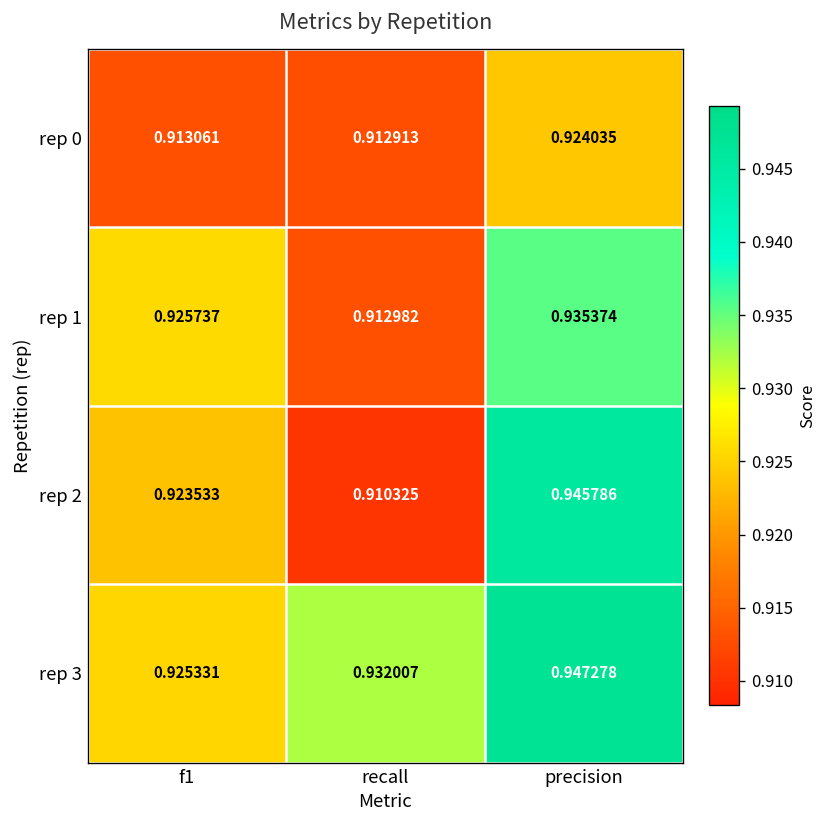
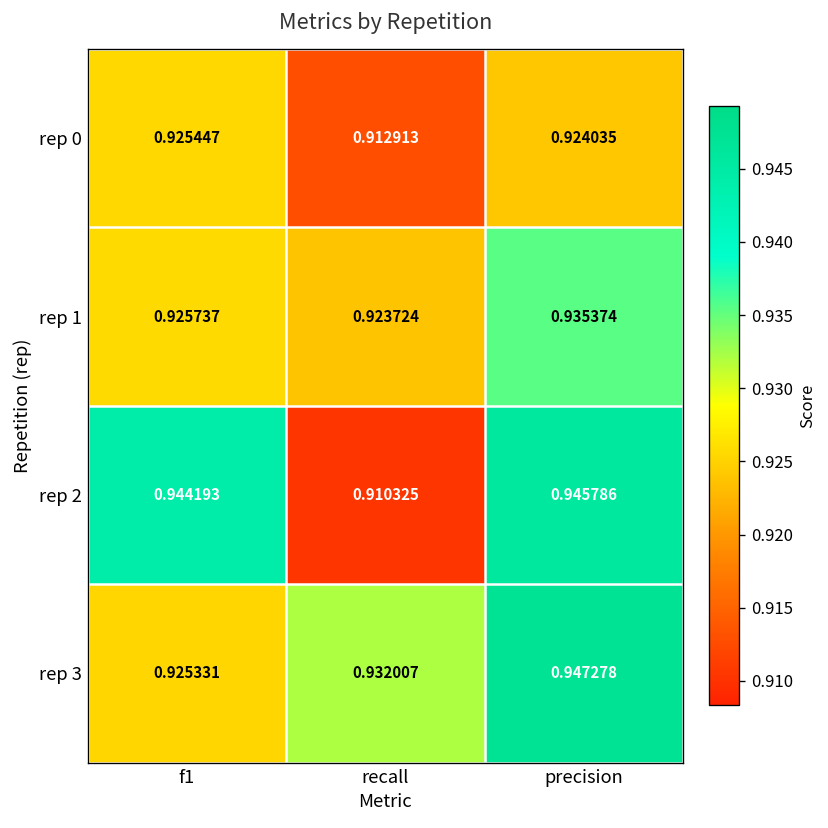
  {
    "rep 0": {
-     "f1": 0.913061,
+     "f1": 0.925447,
      "recall": 0.912913,
      "precision": 0.924035
    },
    "rep 1": {
      "f1": 0.925737,
-     "recall": 0.912982,
+     "recall": 0.923724,
      "precision": 0.935374
    },
    "rep 2": {
-     "f1": 0.923533,
+     "f1": 0.944193,
      "recall": 0.910325,
      "precision": 0.945786
    },
    "rep 3": {
      "f1": 0.925331,
      "recall": 0.932007,
      "precision": 0.947278
    }
  }
